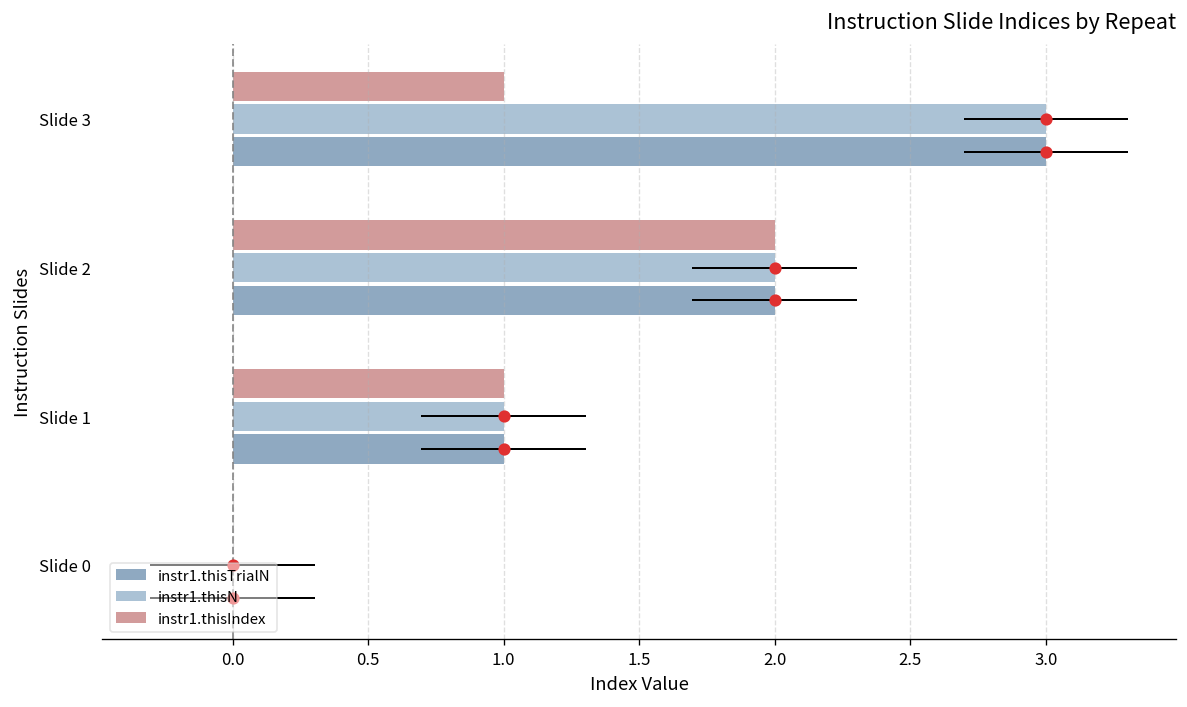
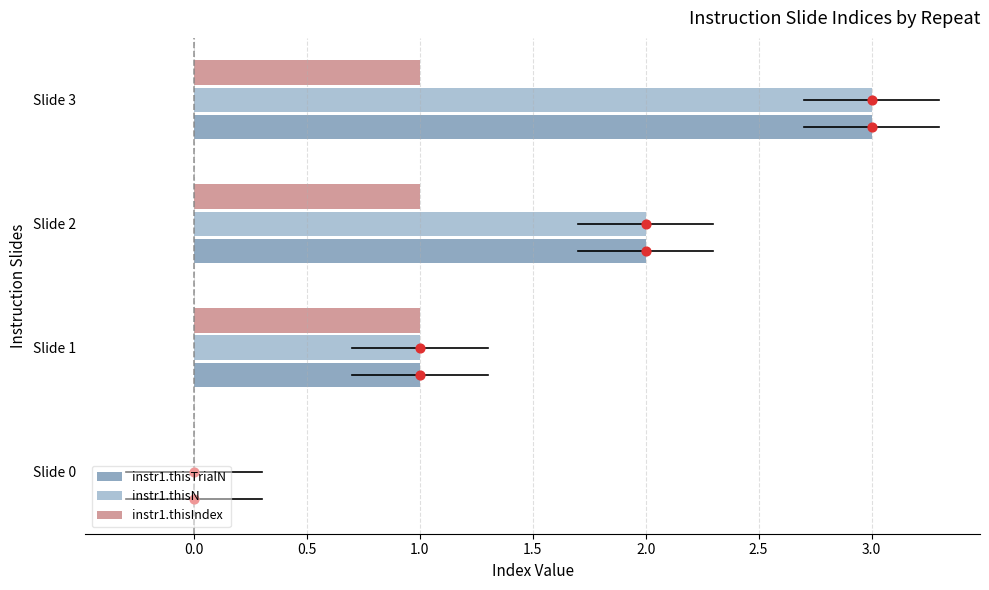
  {
    "instr1.thisIndex": {
      "Slide 3": 1,
-     "Slide 2": 2,
+     "Slide 2": 1,
      "Slide 1": 1,
      "Slide 0": 0
    }
  }
